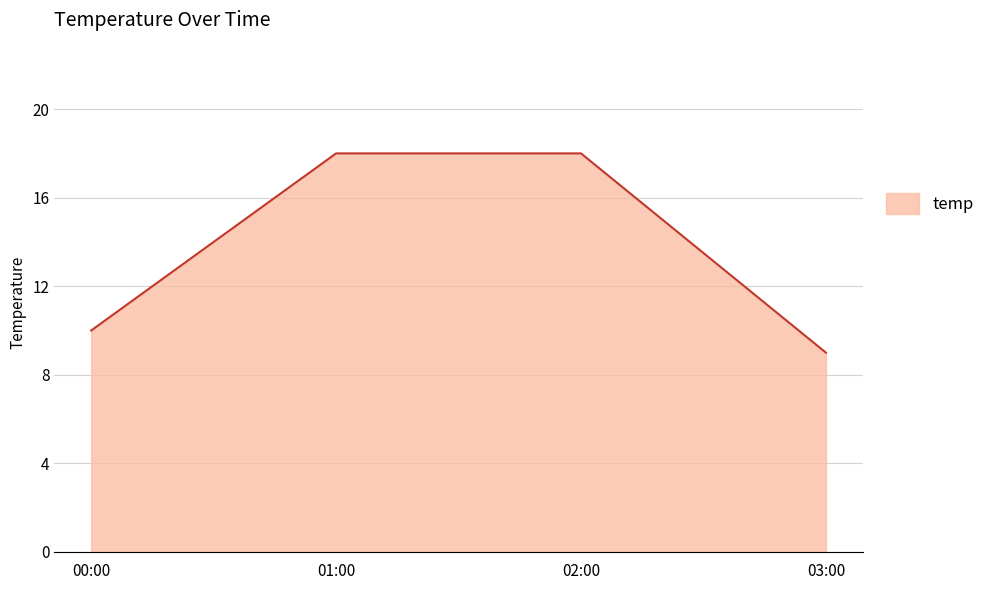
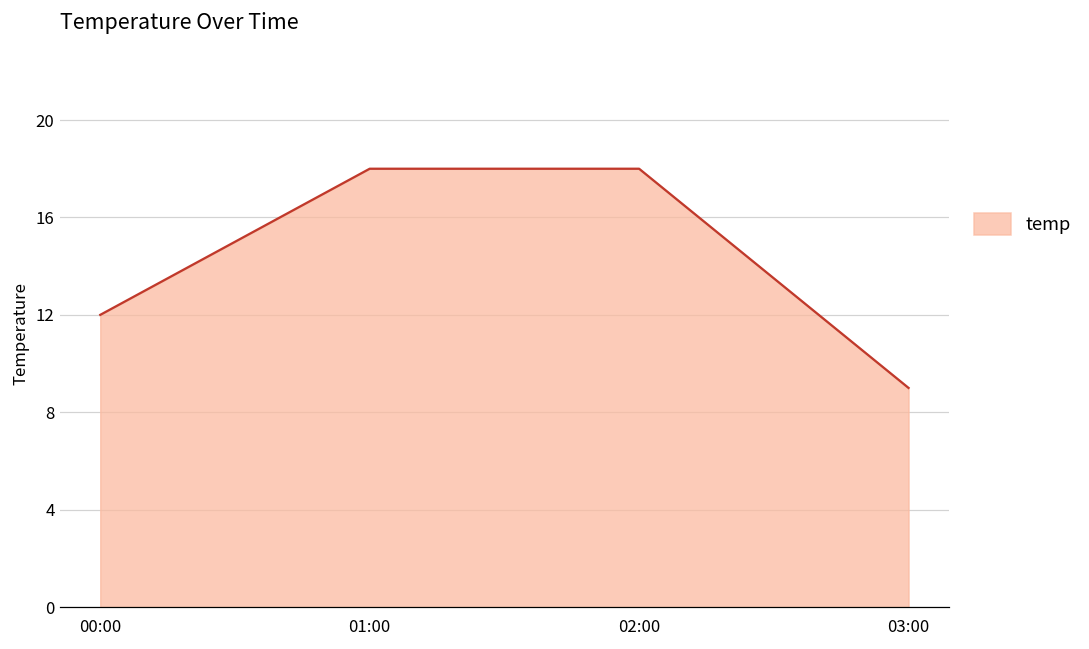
  {
-   "00:00": 10,
+   "00:00": 12,
    "01:00": 18,
    "02:00": 18,
    "03:00": 9
  }
